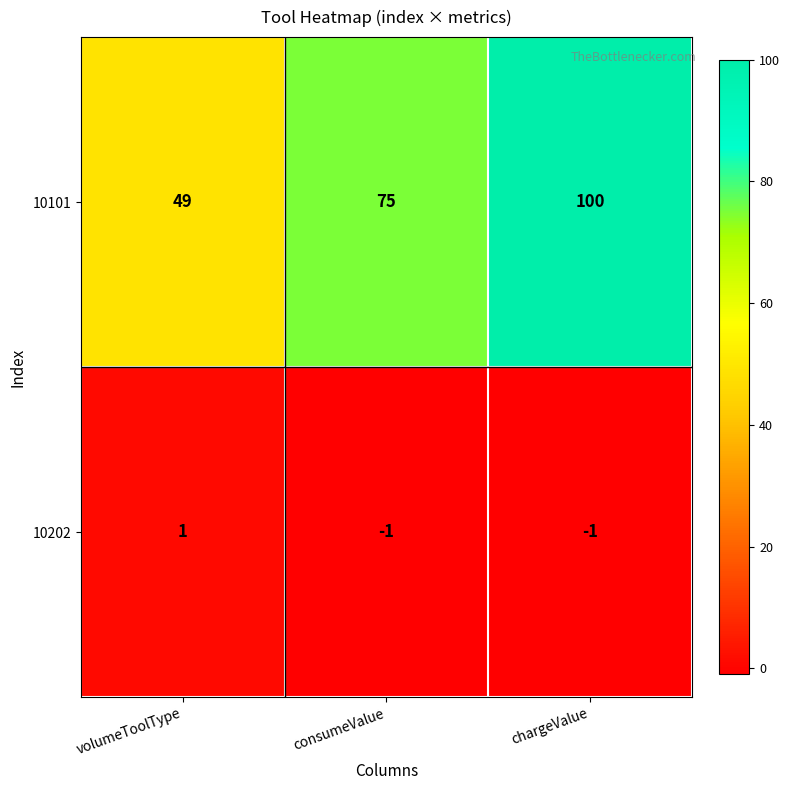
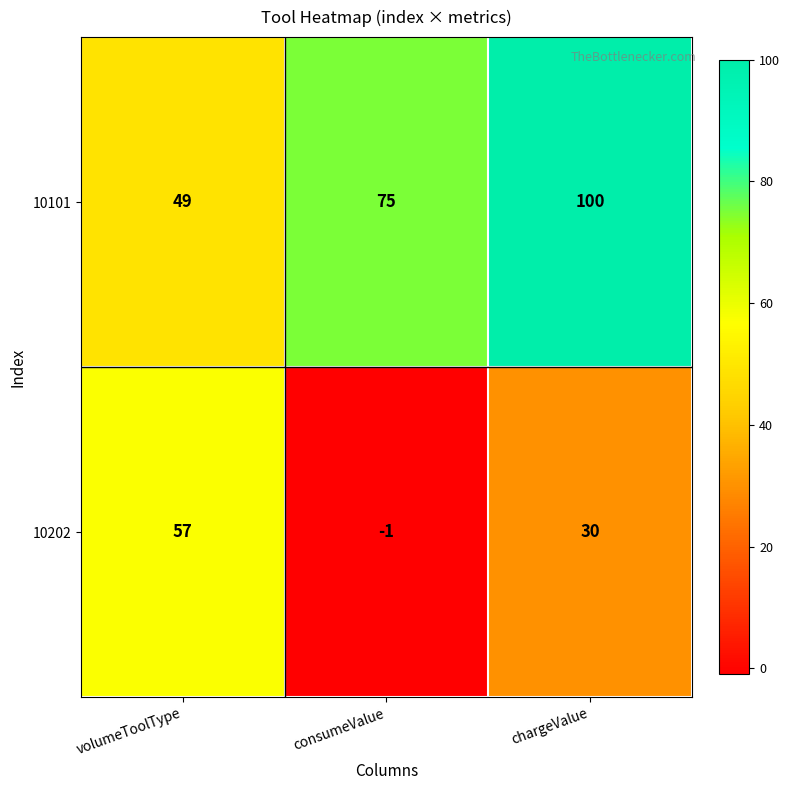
  {
    "10101": {
      "volumeToolType": 49,
      "consumeValue": 75,
      "chargeValue": 100
    },
    "10202": {
-     "volumeToolType": 1,
+     "volumeToolType": 57,
      "consumeValue": -1,
-     "chargeValue": -1
+     "chargeValue": 30
    }
  }
